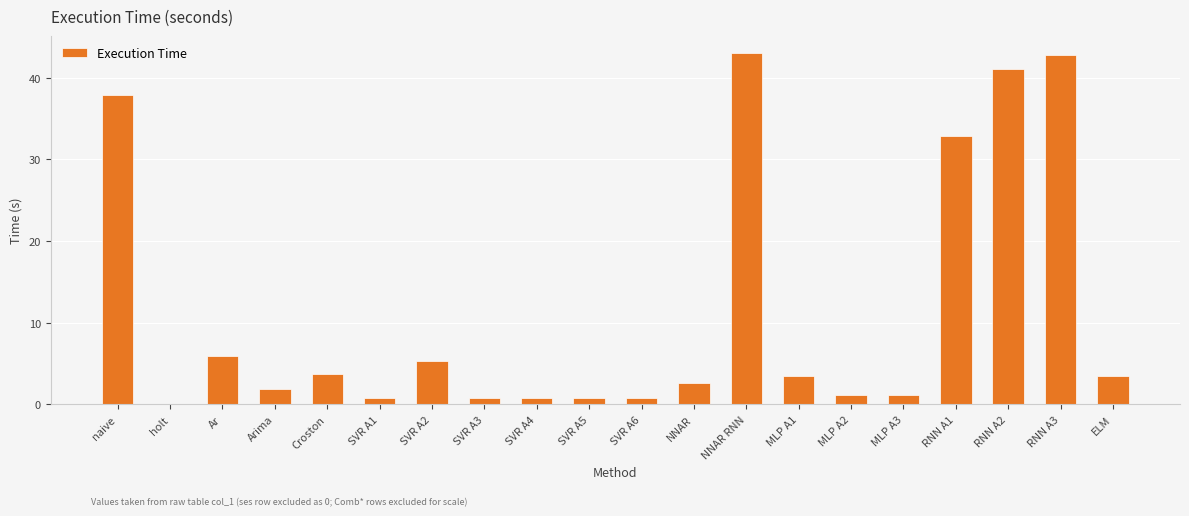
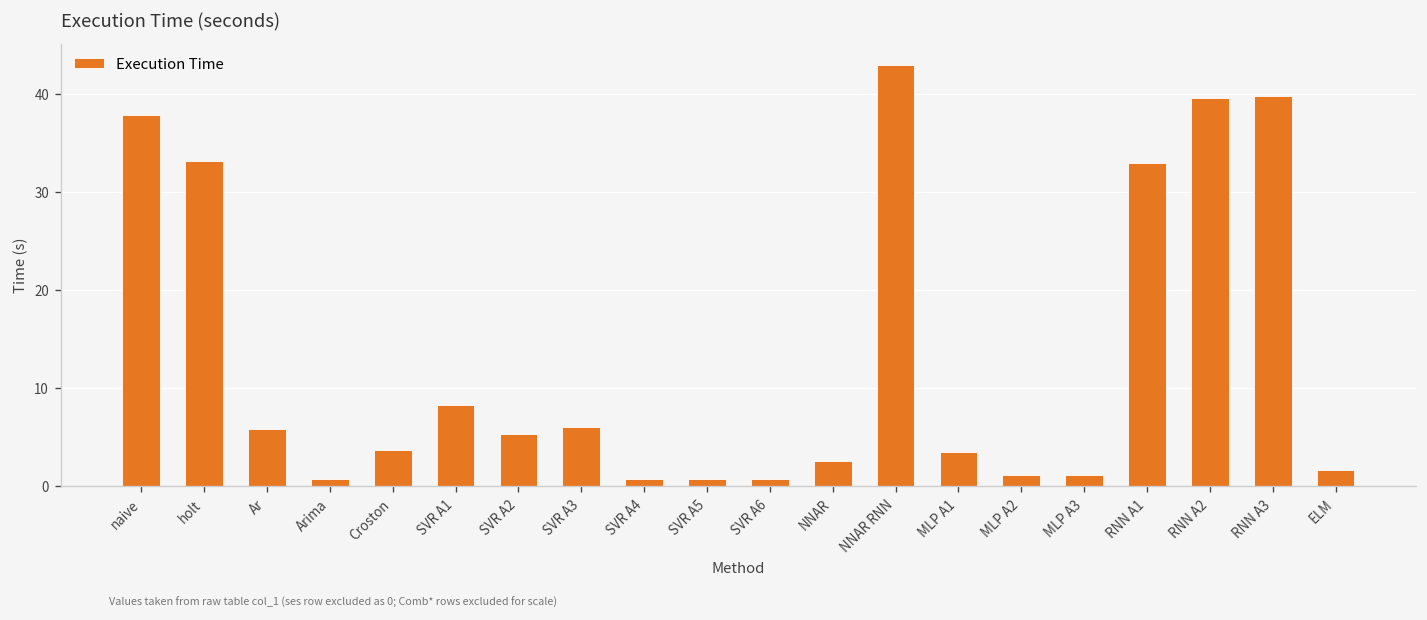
  {
    "naive": 38,
-   "holt": 0,
+   "holt": 33,
    "Ar": 6,
-   "Arima": 2,
+   "Arima": 1,
    "Croston": 4,
-   "SVR A1": 1,
+   "SVR A1": 8,
    "SVR A2": 5,
-   "SVR A3": 1,
+   "SVR A3": 6,
    "SVR A4": 1,
    "SVR A5": 1,
    "SVR A6": 1,
    "NNAR": 3,
    "NNAR RNN": 43,
    "MLP A1": 3,
    "MLP A2": 1,
    "MLP A3": 1,
    "RNN A1": 33,
-   "RNN A2": 41,
-   "RNN A3": 43,
-   "ELM": 3
+   "RNN A2": 40,
+   "RNN A3": 40,
+   "ELM": 2
  }
